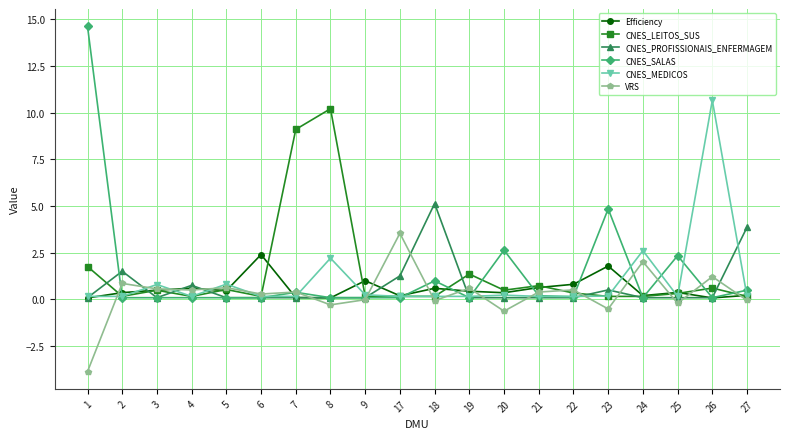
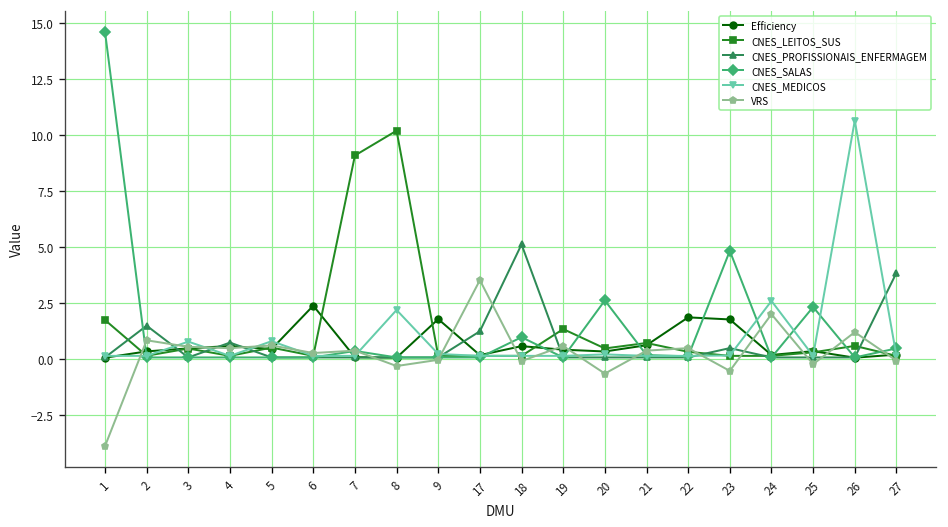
  {
    "Efficiency": {
      "2": 0.4,
      "6": 2.4,
-     "9": 1.0,
+     "9": 1.8,
      "18": 0.6,
      "19": 0.4,
-     "22": 0.8,
+     "22": 1.9,
      "23": 1.8
    }
  }
